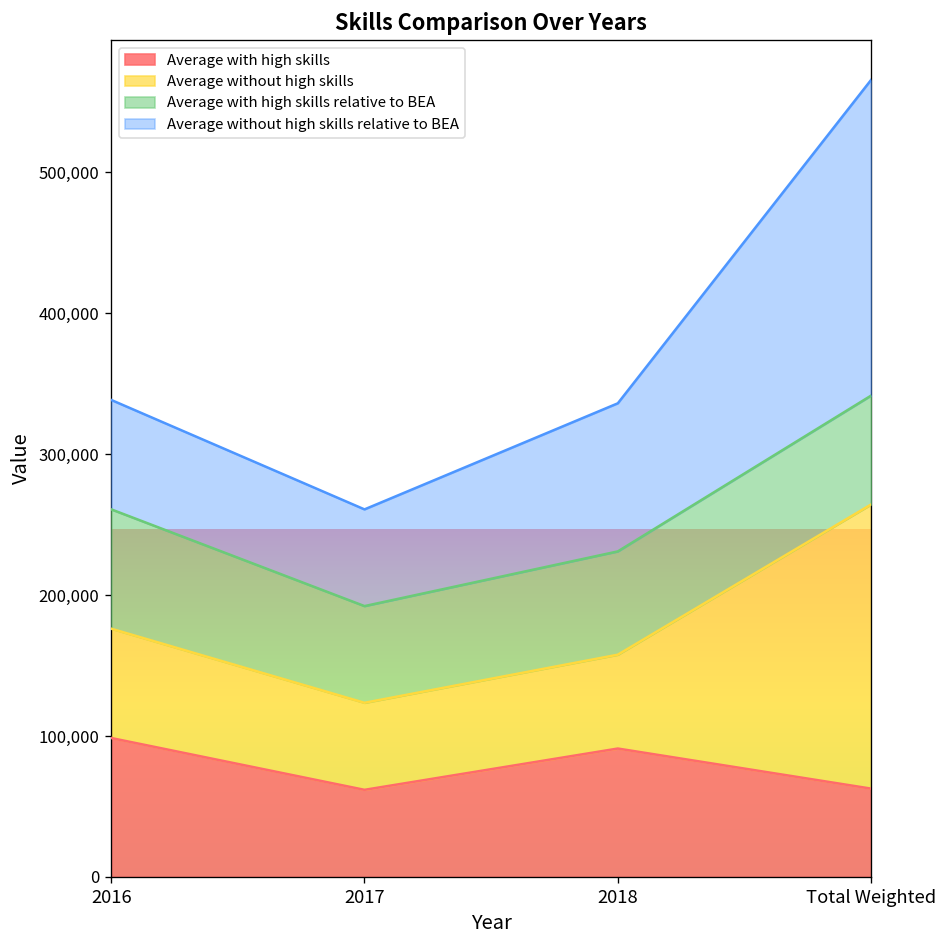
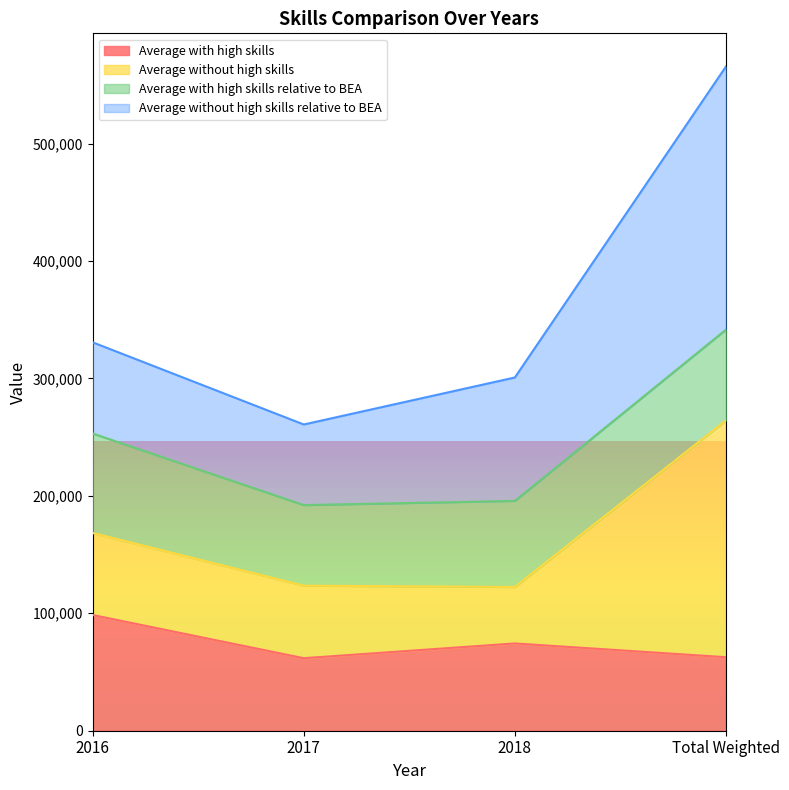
  {
    "Average with high skills": {
      "2016": "99,000",
      "2017": "62,000",
-     "2018": "91,000",
+     "2018": "74,000",
      "Total Weighted": "63,000"
    },
    "Average without high skills": {
-     "2016": "78,000",
+     "2016": "70,000",
      "2017": "62,000",
-     "2018": "67,000",
+     "2018": "48,000",
      "Total Weighted": "202,000"
    },
    "Average with high skills relative to BEA": {
      "2016": "85,000",
      "2017": "69,000",
      "2018": "73,000",
      "Total Weighted": "77,000"
    },
    "Average without high skills relative to BEA": {
      "2016": "78,000",
      "2017": "69,000",
      "2018": "105,000",
      "Total Weighted": "224,000"
    }
  }
